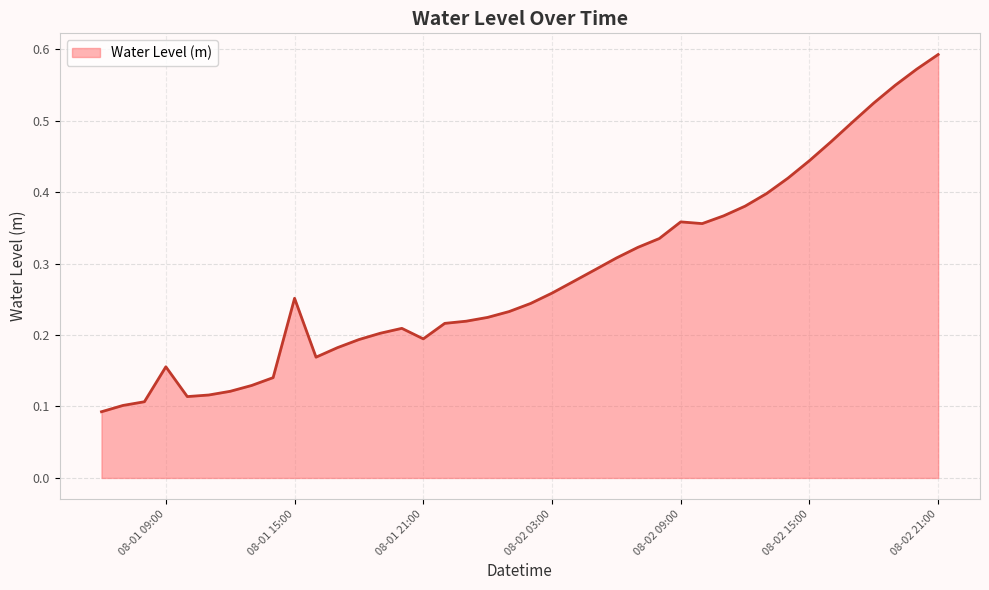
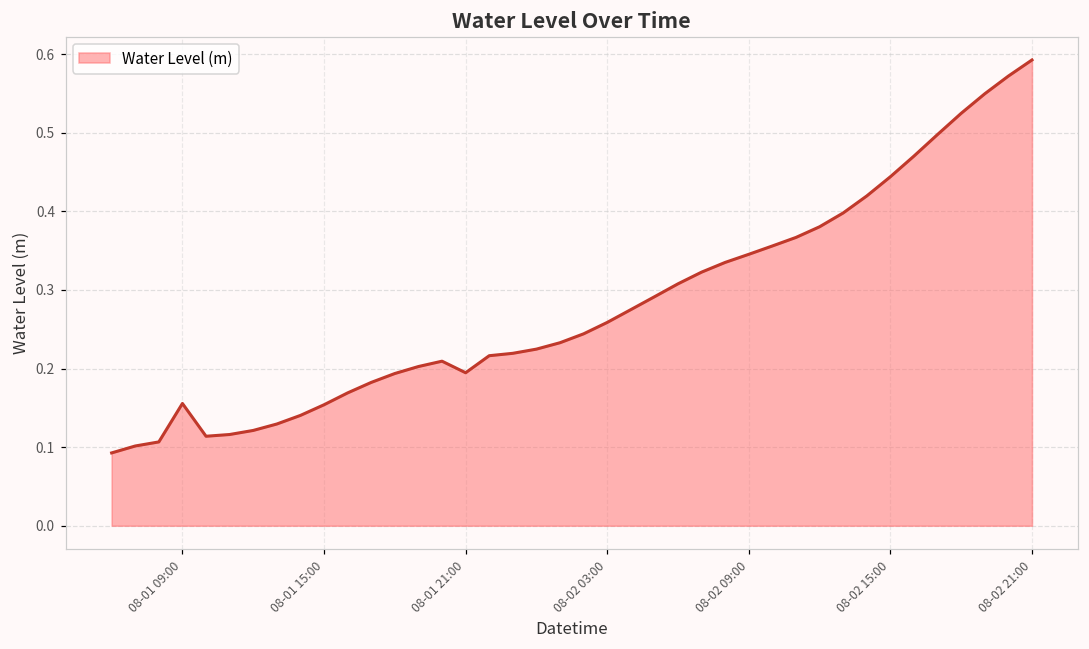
  {
    "08-01 09:00": 0.16,
-   "08-01 15:00": 0.25,
+   "08-01 15:00": 0.15,
    "08-01 21:00": 0.19,
    "08-02 03:00": 0.26,
-   "08-02 09:00": 0.36,
+   "08-02 09:00": 0.35,
    "08-02 15:00": 0.44,
    "08-02 21:00": 0.59
  }
